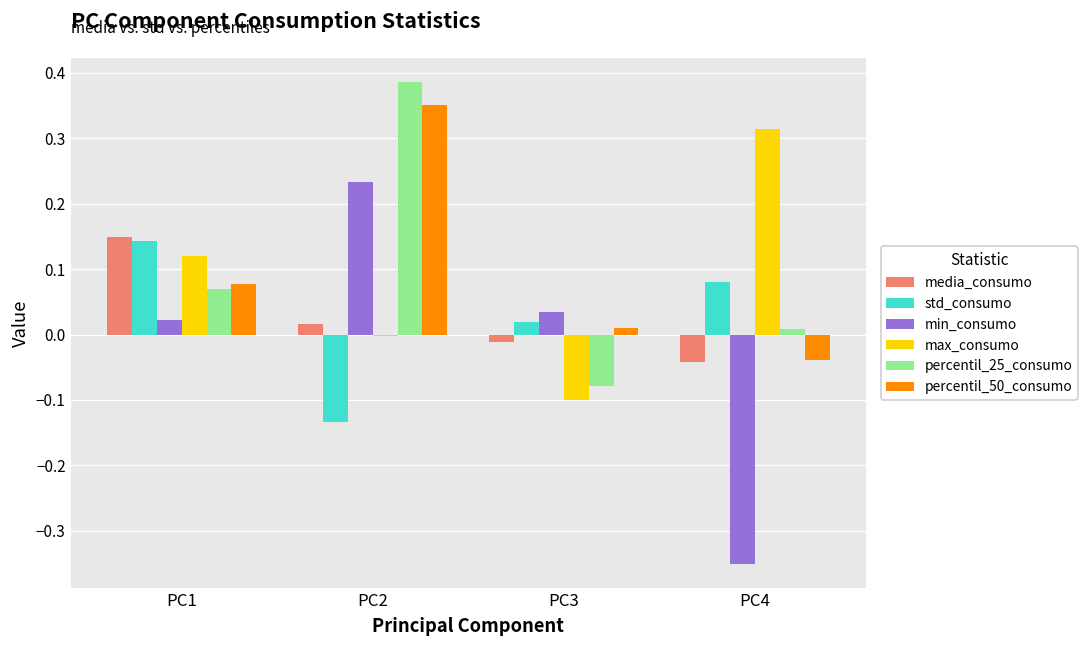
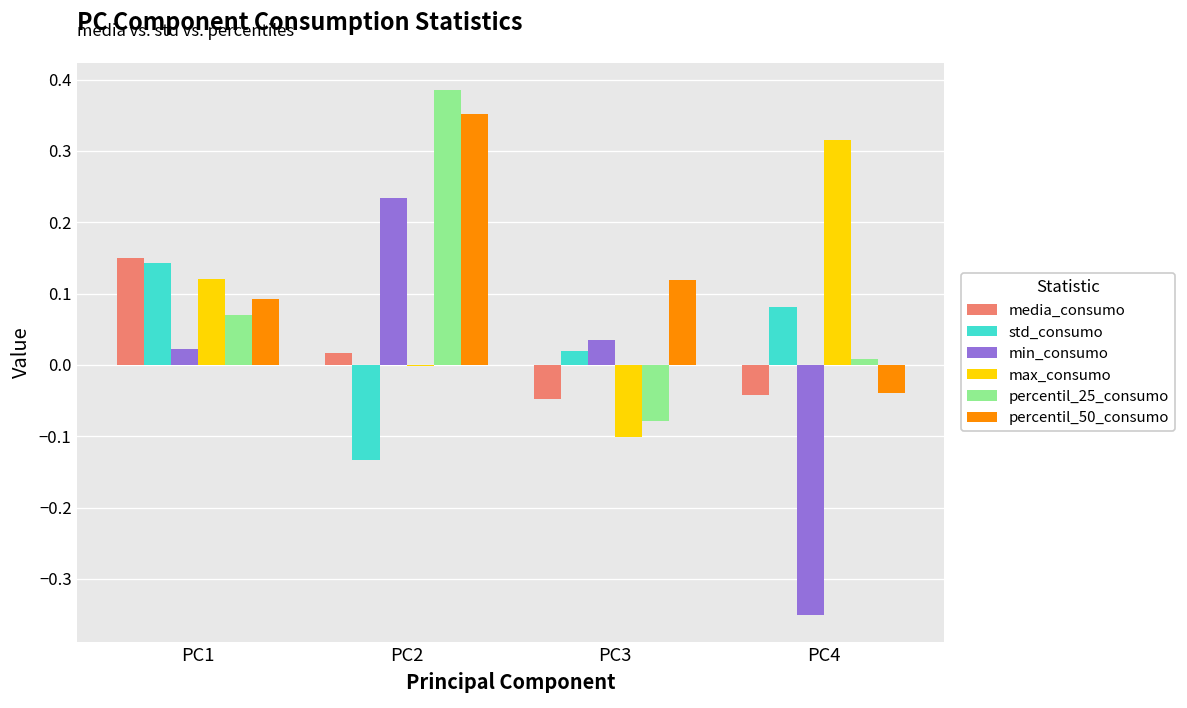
  {
    "media_consumo": {
      "PC1": 0.15,
      "PC2": 0.02,
-     "PC3": -0.01,
+     "PC3": -0.05,
      "PC4": -0.04
    },
    "std_consumo": {
      "PC1": 0.14,
      "PC2": -0.13,
      "PC3": 0.02,
      "PC4": 0.08
    },
    "min_consumo": {
      "PC1": 0.02,
      "PC2": 0.23,
      "PC3": 0.04,
      "PC4": -0.35
    },
    "max_consumo": {
      "PC1": 0.12,
      "PC3": -0.10,
      "PC4": 0.31
    },
    "percentil_25_consumo": {
      "PC1": 0.07,
      "PC2": 0.39,
      "PC3": -0.08,
      "PC4": 0.01
    },
    "percentil_50_consumo": {
-     "PC1": 0.08,
+     "PC1": 0.09,
      "PC2": 0.35,
-     "PC3": 0.01,
+     "PC3": 0.12,
      "PC4": -0.04
    }
  }
